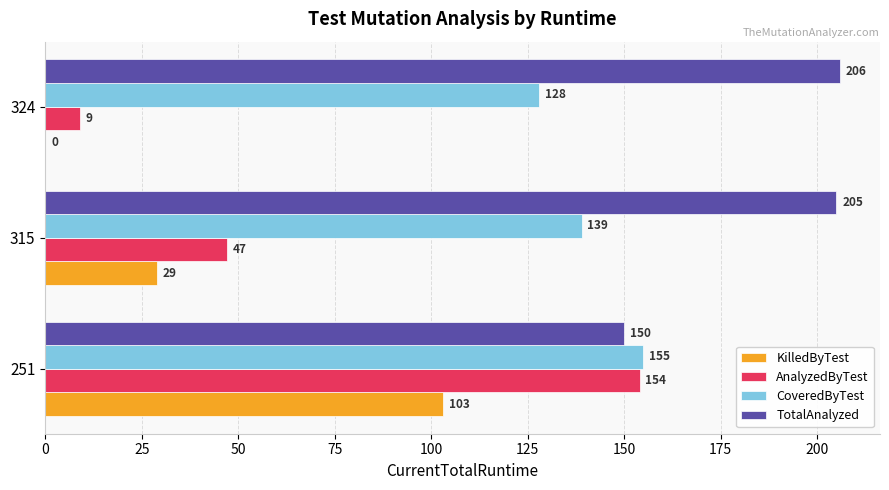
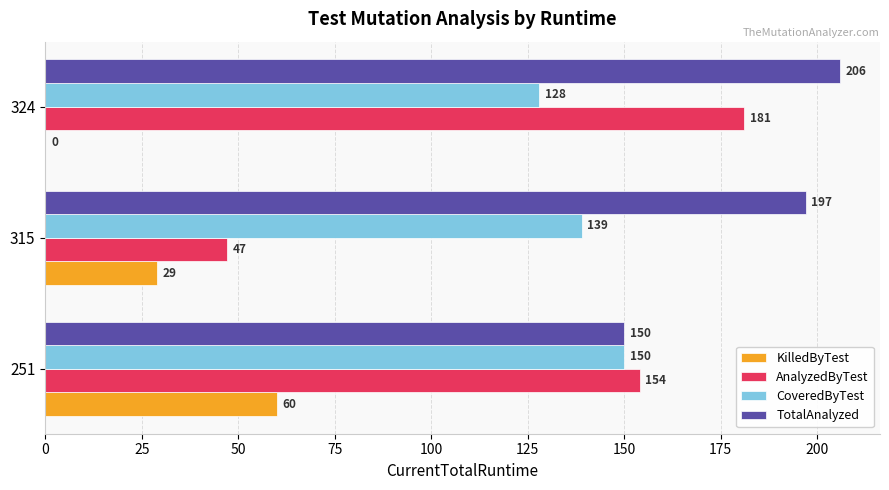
  {
    "KilledByTest": {
      "324": 0,
      "315": 29,
-     "251": 103
+     "251": 60
    },
    "AnalyzedByTest": {
-     "324": 9,
+     "324": 181,
      "315": 47,
      "251": 154
    },
    "CoveredByTest": {
      "324": 128,
      "315": 139,
-     "251": 155
+     "251": 150
    },
    "TotalAnalyzed": {
      "324": 206,
-     "315": 205,
+     "315": 197,
      "251": 150
    }
  }
